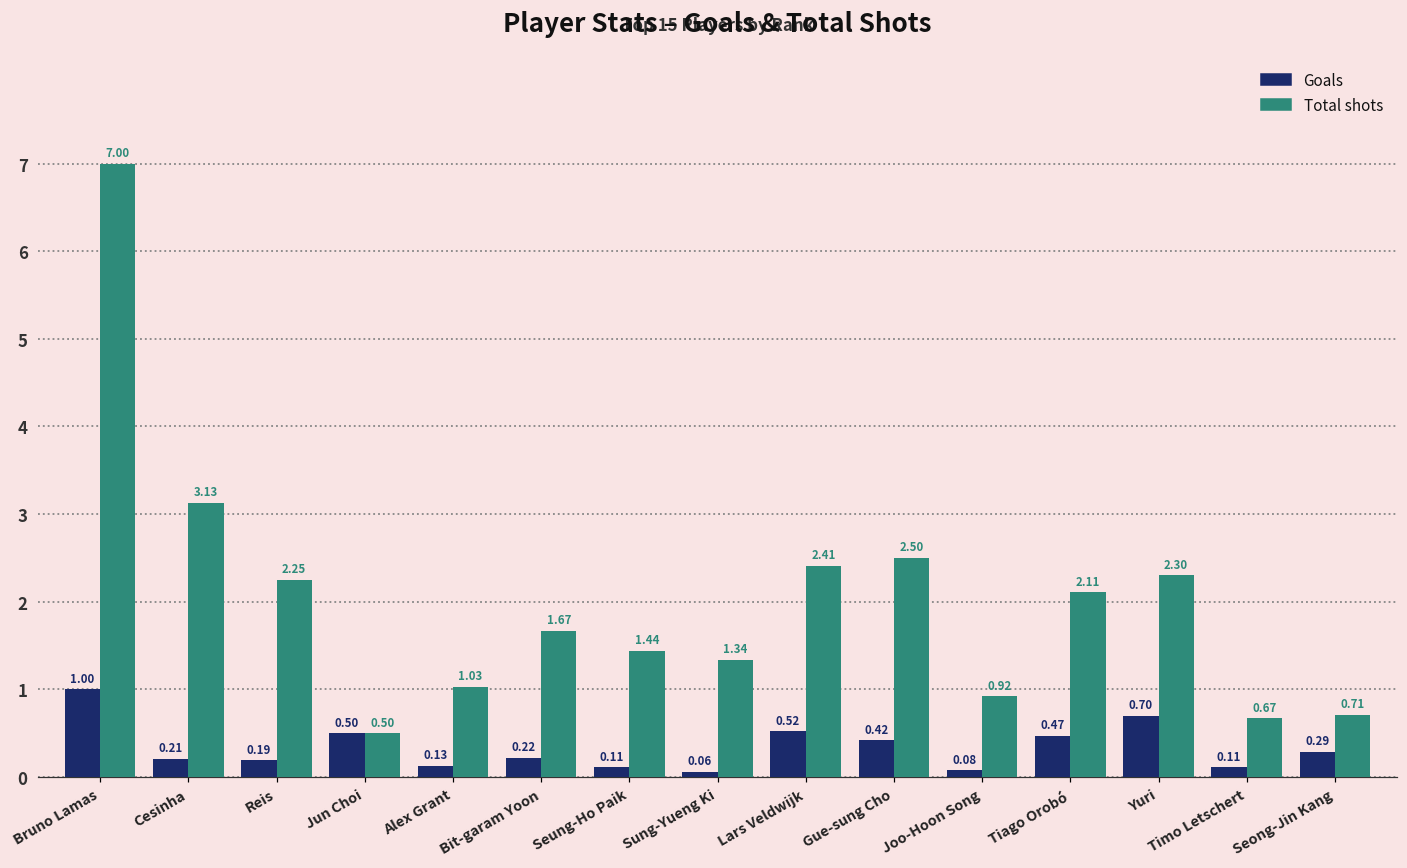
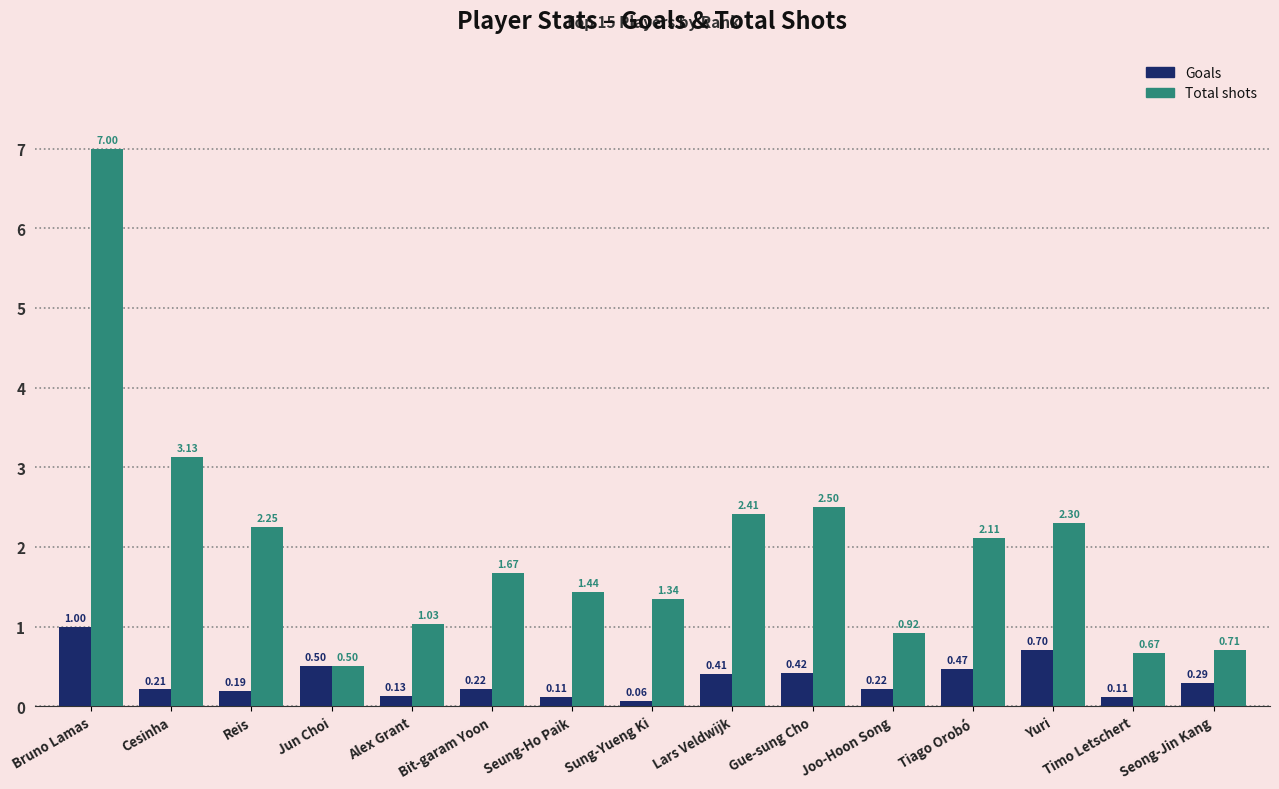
  {
    "Goals": {
      "Bruno Lamas": 1.00,
      "Cesinha": 0.21,
      "Reis": 0.19,
      "Jun Choi": 0.50,
      "Alex Grant": 0.13,
      "Bit-garam Yoon": 0.22,
      "Seung-Ho Paik": 0.11,
      "Sung-Yueng Ki": 0.06,
-     "Lars Veldwijk": 0.52,
+     "Lars Veldwijk": 0.41,
      "Gue-sung Cho": 0.42,
-     "Joo-Hoon Song": 0.08,
+     "Joo-Hoon Song": 0.22,
      "Tiago Orobó": 0.47,
      "Yuri": 0.70,
      "Timo Letschert": 0.11,
      "Seong-Jin Kang": 0.29
    },
    "Total shots": {
      "Bruno Lamas": 7.00,
      "Cesinha": 3.13,
      "Reis": 2.25,
      "Jun Choi": 0.50,
      "Alex Grant": 1.03,
      "Bit-garam Yoon": 1.67,
      "Seung-Ho Paik": 1.44,
      "Sung-Yueng Ki": 1.34,
      "Lars Veldwijk": 2.41,
      "Gue-sung Cho": 2.50,
      "Joo-Hoon Song": 0.92,
      "Tiago Orobó": 2.11,
      "Yuri": 2.30,
      "Timo Letschert": 0.67,
      "Seong-Jin Kang": 0.71
    }
  }
